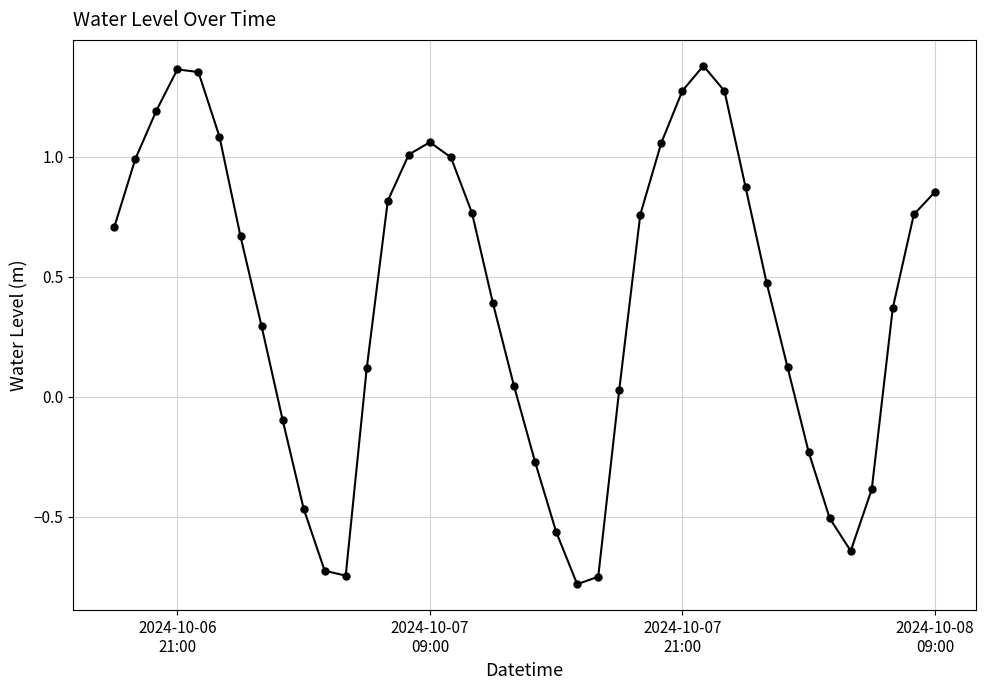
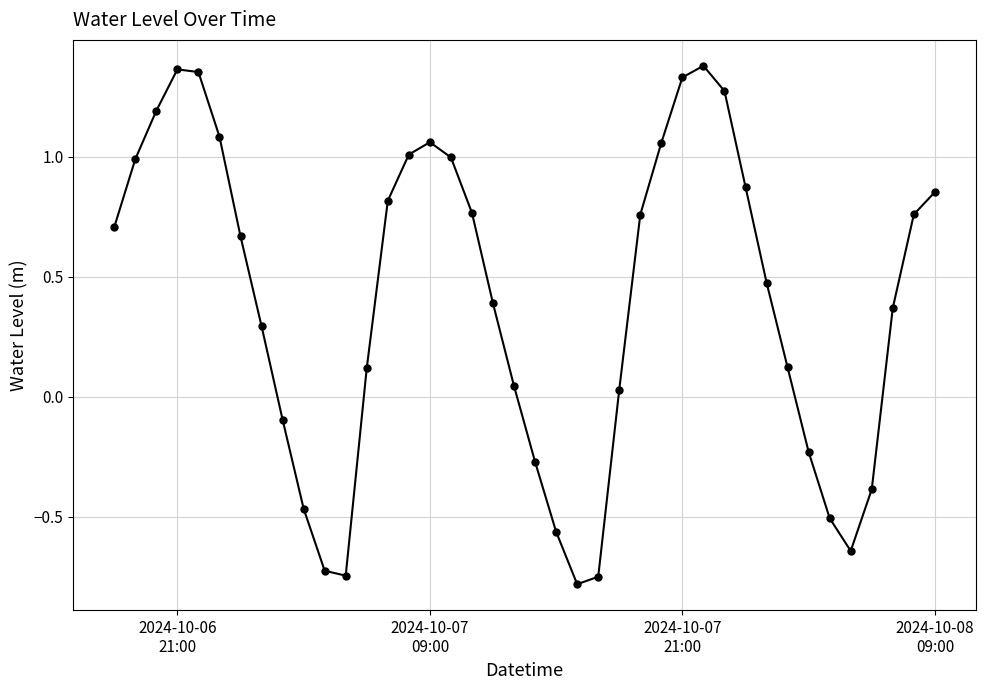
  {
    "2024-10-06 21:00": 1.36,
    "2024-10-07 09:00": 1.06,
-   "2024-10-07 21:00": 1.28,
+   "2024-10-07 21:00": 1.33,
    "2024-10-08 09:00": 0.85
  }
